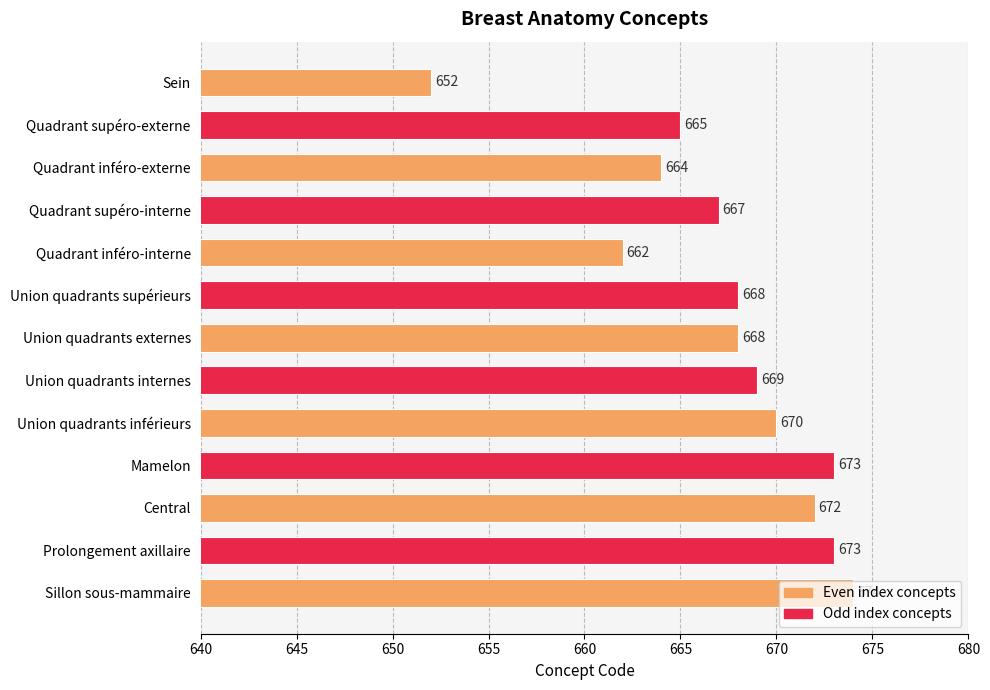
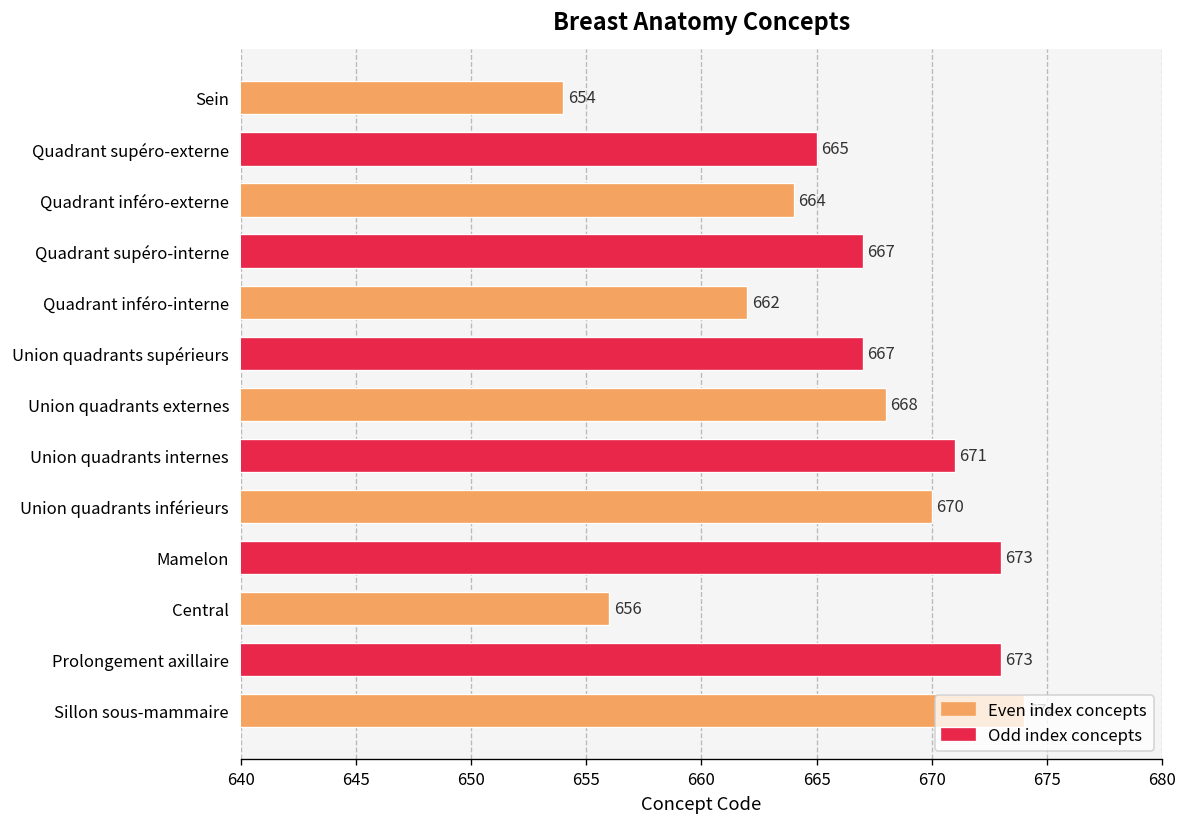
  {
-   "Sein": 652,
+   "Sein": 654,
    "Quadrant supéro-externe": 665,
    "Quadrant inféro-externe": 664,
    "Quadrant supéro-interne": 667,
    "Quadrant inféro-interne": 662,
-   "Union quadrants supérieurs": 668,
+   "Union quadrants supérieurs": 667,
    "Union quadrants externes": 668,
-   "Union quadrants internes": 669,
+   "Union quadrants internes": 671,
    "Union quadrants inférieurs": 670,
    "Mamelon": 673,
-   "Central": 672,
+   "Central": 656,
    "Prolongement axillaire": 673
  }
